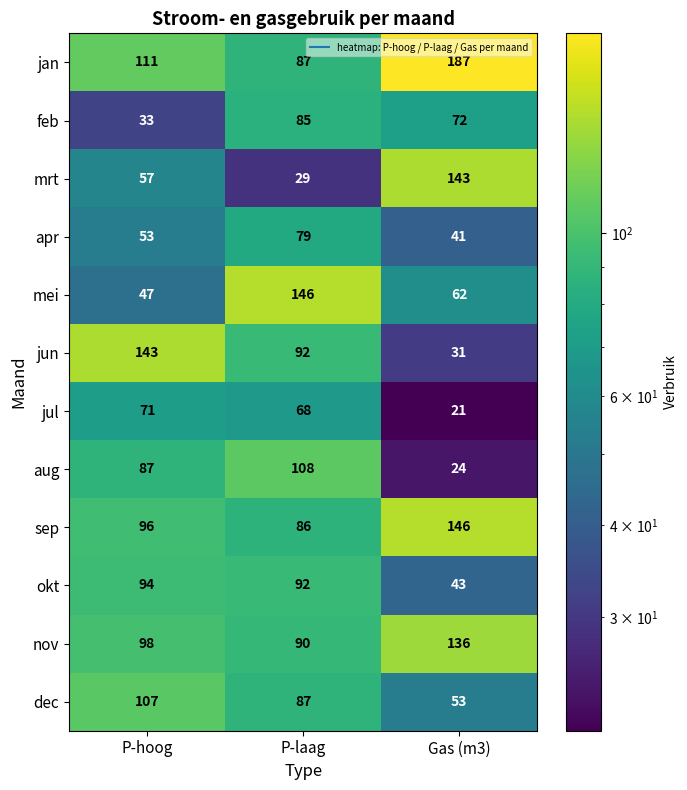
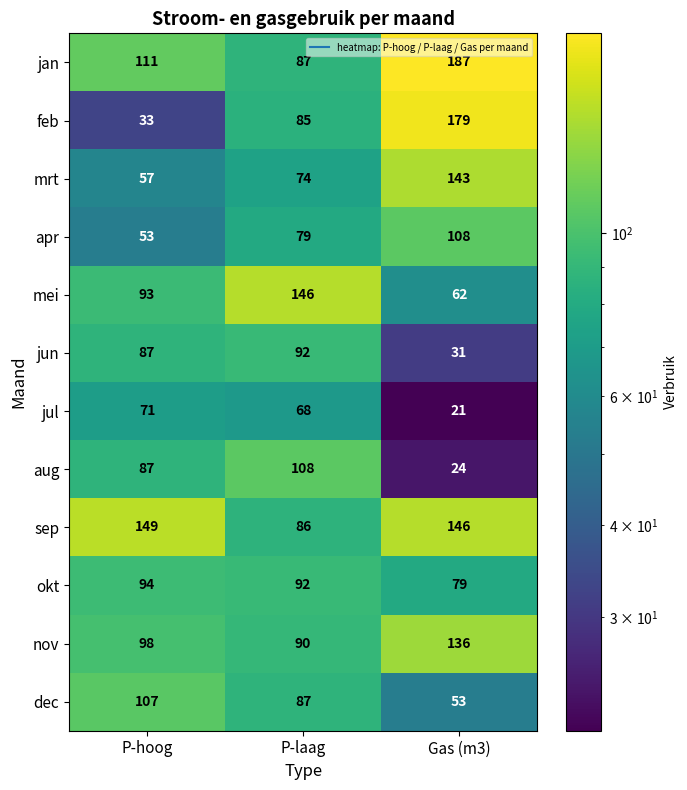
  {
    "jan": {
      "P-hoog": 111
    },
    "feb": {
      "P-hoog": 33,
      "P-laag": 85,
-     "Gas (m3)": 72
+     "Gas (m3)": 179
    },
    "mrt": {
      "P-hoog": 57,
-     "P-laag": 29,
+     "P-laag": 74,
      "Gas (m3)": 143
    },
    "apr": {
      "P-hoog": 53,
      "P-laag": 79,
-     "Gas (m3)": 41
+     "Gas (m3)": 108
    },
    "mei": {
-     "P-hoog": 47,
+     "P-hoog": 93,
      "P-laag": 146,
      "Gas (m3)": 62
    },
    "jun": {
-     "P-hoog": 143,
+     "P-hoog": 87,
      "P-laag": 92,
      "Gas (m3)": 31
    },
    "jul": {
      "P-hoog": 71,
      "P-laag": 68,
      "Gas (m3)": 21
    },
    "aug": {
      "P-hoog": 87,
      "P-laag": 108,
      "Gas (m3)": 24
    },
    "sep": {
-     "P-hoog": 96,
+     "P-hoog": 149,
      "P-laag": 86,
      "Gas (m3)": 146
    },
    "okt": {
      "P-hoog": 94,
      "P-laag": 92,
-     "Gas (m3)": 43
+     "Gas (m3)": 79
    },
    "nov": {
      "P-hoog": 98,
      "P-laag": 90,
      "Gas (m3)": 136
    },
    "dec": {
      "P-hoog": 107,
      "P-laag": 87,
      "Gas (m3)": 53
    }
  }
